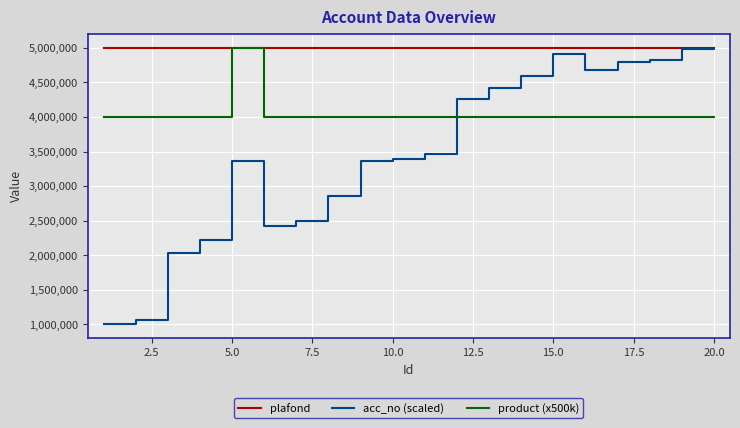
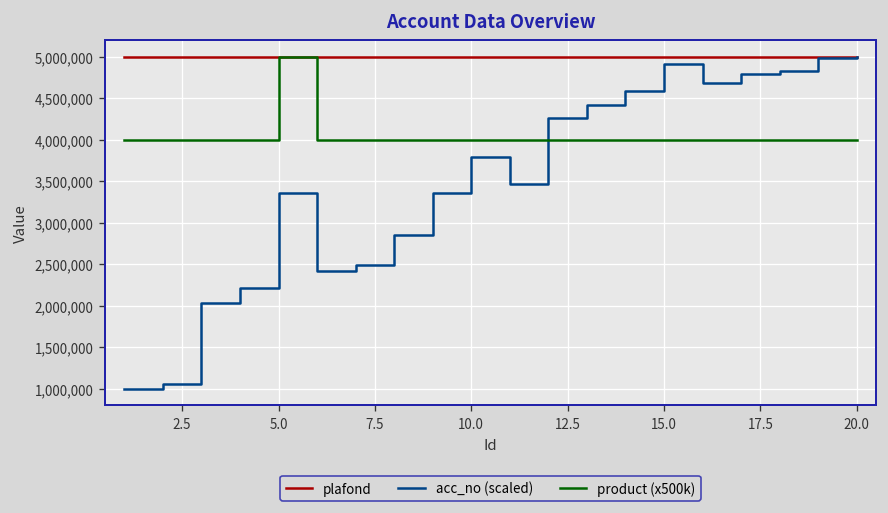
  {
    "plafond": {
      "10.0": "5,000,000",
      "15.0": "5,000,000"
    },
    "acc_no (scaled)": {
      "5.0": "3,400,000",
-     "10.0": "3,400,000",
+     "10.0": "3,800,000",
      "15.0": "4,900,000"
    },
    "product (x500k)": {
      "10.0": "4,000,000",
      "15.0": "4,000,000",
      "20.0": "4,000,000"
    }
  }
